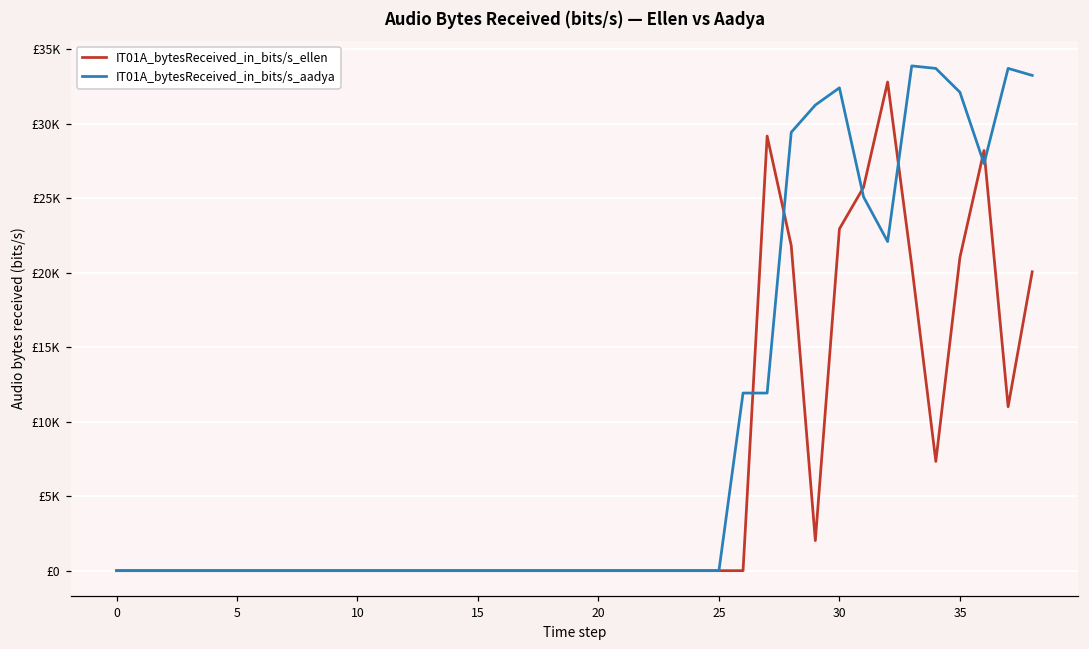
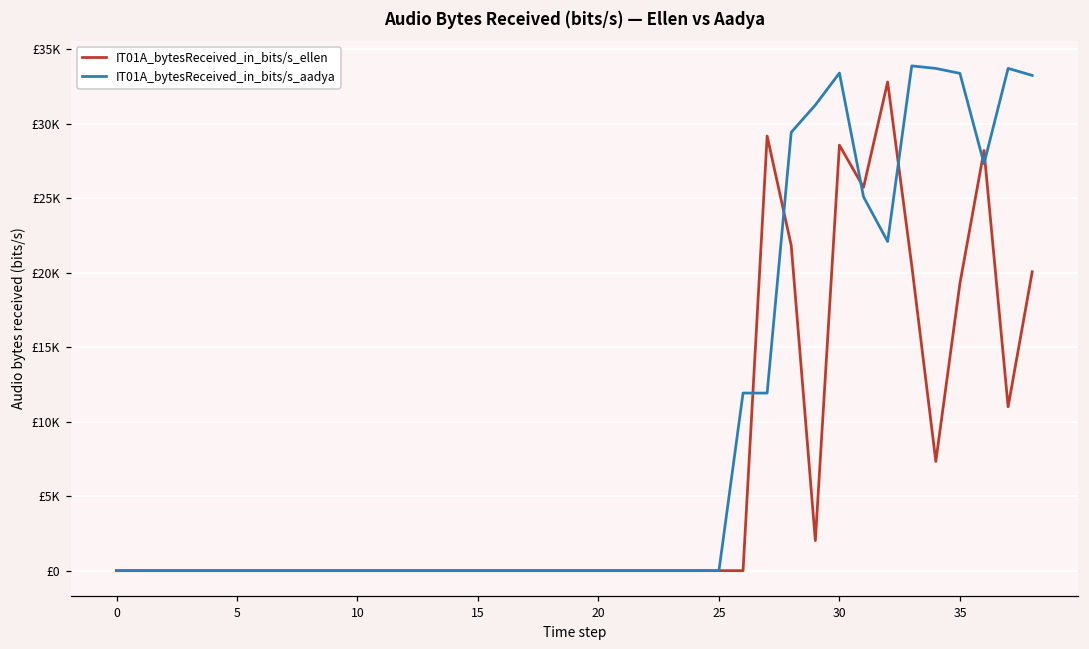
  {
    "IT01A_bytesReceived_in_bits/s_ellen": {
-     "30": "£22900",
-     "35": "£21000"
+     "30": "£28500",
+     "35": "£19300"
    },
    "IT01A_bytesReceived_in_bits/s_aadya": {
-     "30": "£32400",
-     "35": "£32100"
+     "30": "£33400",
+     "35": "£33400"
    }
  }
